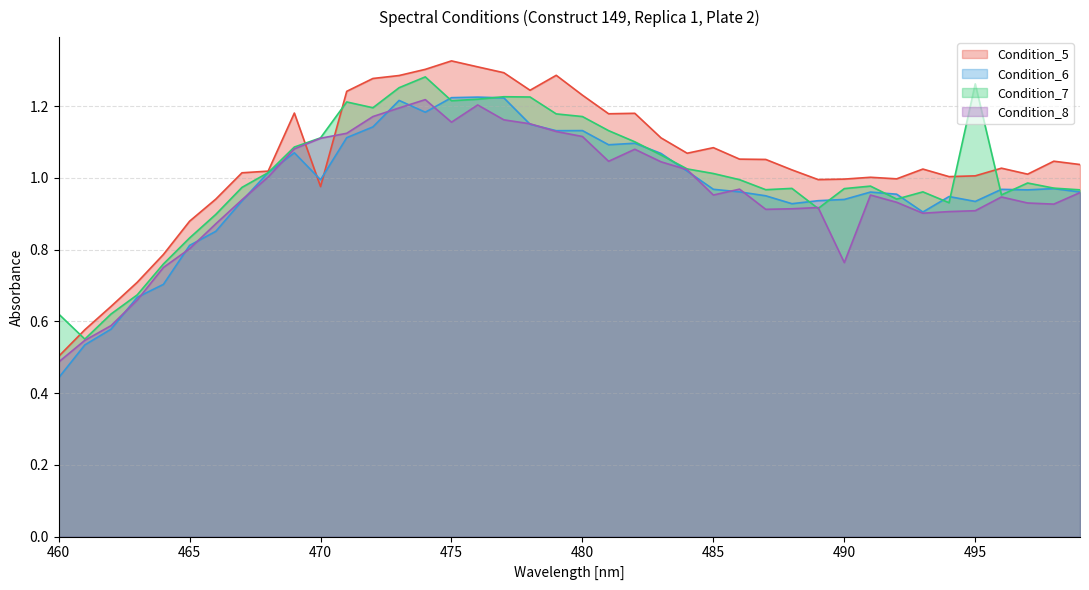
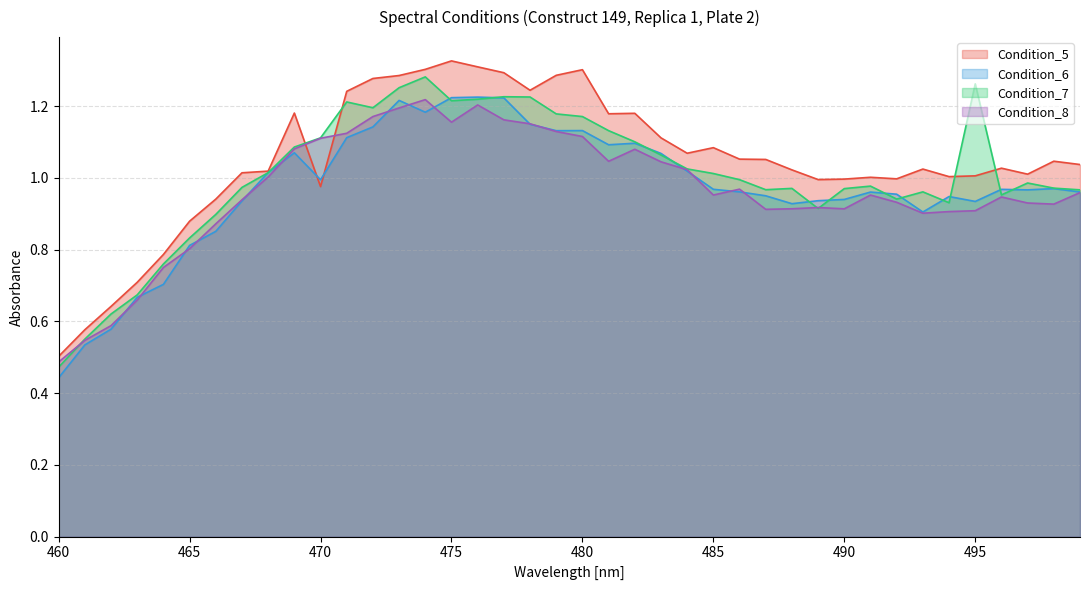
  {
    "Condition_5": {
      "460": 0.50,
      "465": 0.88,
      "470": 0.98,
      "475": 1.33,
-     "480": 1.23,
+     "480": 1.30,
      "485": 1.08,
      "490": 1.00,
      "495": 1.01
    },
    "Condition_6": {
      "460": 0.44,
      "465": 0.81,
      "470": 0.99,
      "475": 1.22,
      "480": 1.13,
      "485": 0.97,
      "490": 0.94,
      "495": 0.93
    },
    "Condition_7": {
-     "460": 0.62,
+     "460": 0.47,
      "465": 0.83,
      "475": 1.22,
      "480": 1.17,
      "485": 1.01,
      "490": 0.97
    },
    "Condition_8": {
      "460": 0.49,
      "465": 0.80,
      "475": 1.16,
      "480": 1.12,
      "485": 0.95,
-     "490": 0.76,
+     "490": 0.91,
      "495": 0.91
    }
  }
